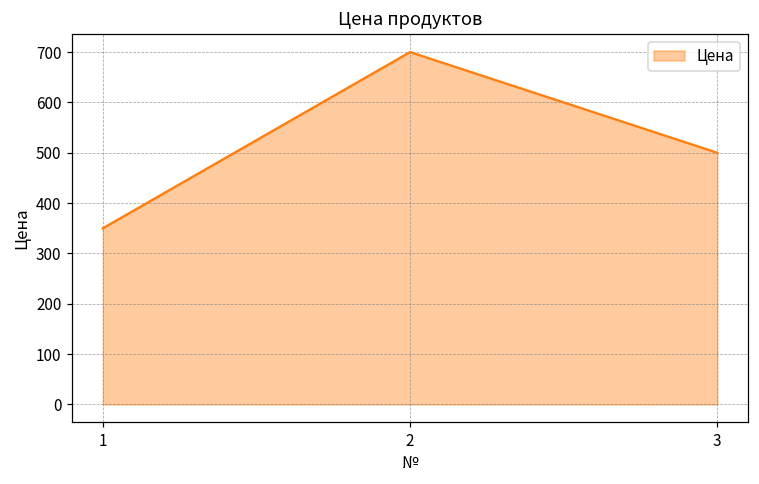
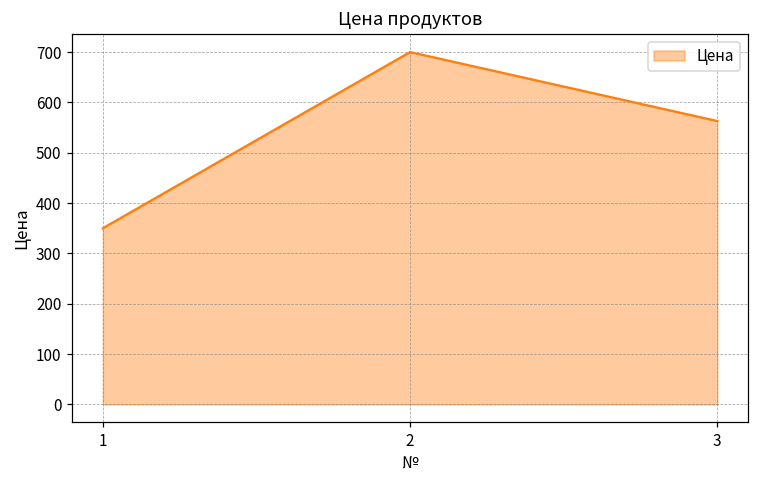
  {
    "1": 350,
    "2": 700,
-   "3": 500
+   "3": 560
  }
